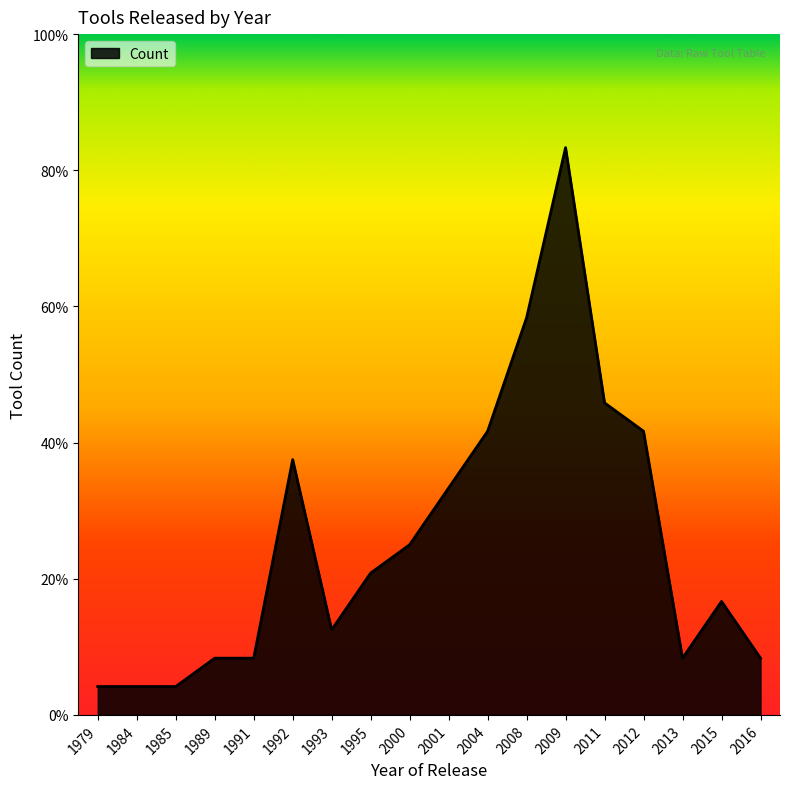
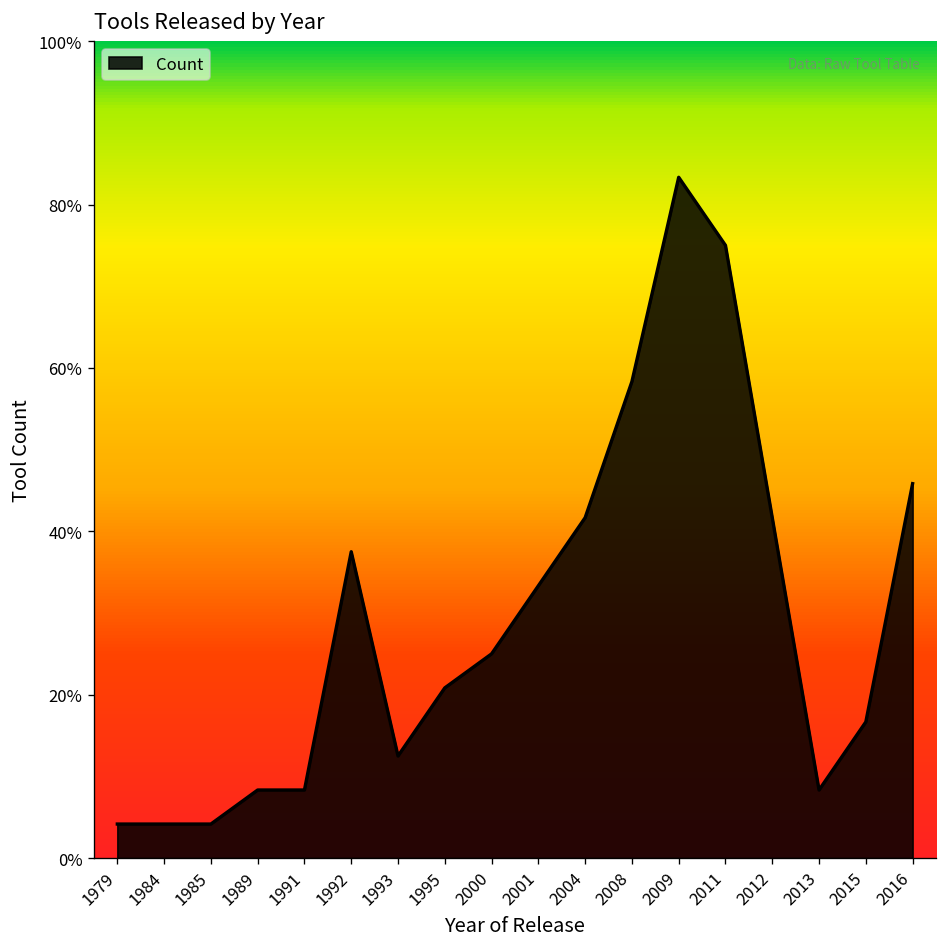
  {
    "1979": "4%",
    "1984": "4%",
    "1985": "4%",
    "1989": "8%",
    "1991": "8%",
    "1992": "38%",
    "1993": "13%",
    "1995": "21%",
    "2000": "25%",
    "2001": "33%",
    "2004": "42%",
    "2008": "58%",
    "2009": "83%",
-   "2011": "46%",
+   "2011": "75%",
    "2012": "42%",
    "2013": "8%",
    "2015": "17%",
-   "2016": "8%"
+   "2016": "46%"
  }
